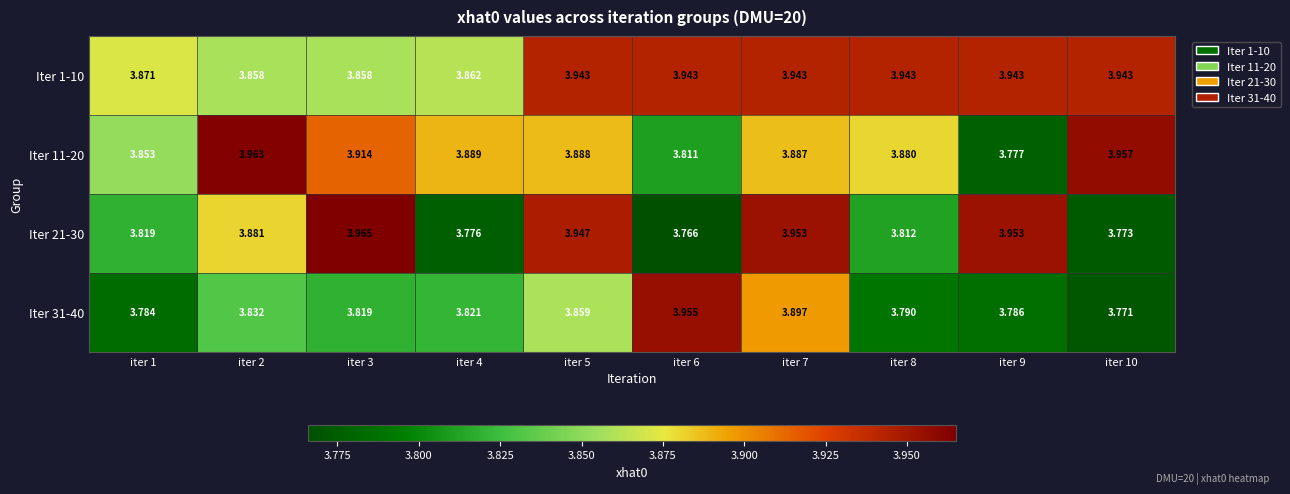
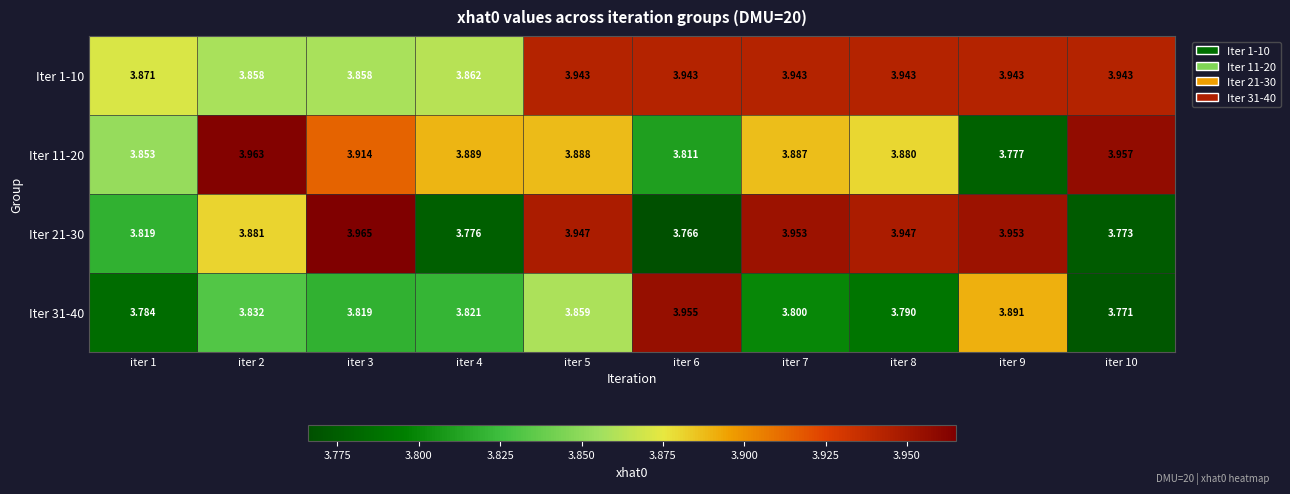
  {
    "Iter 1-10": {
      "iter 1": 3.871,
      "iter 2": 3.858,
      "iter 3": 3.858,
      "iter 4": 3.862,
      "iter 5": 3.943,
      "iter 6": 3.943,
      "iter 7": 3.943,
      "iter 8": 3.943,
      "iter 9": 3.943,
      "iter 10": 3.943
    },
    "Iter 11-20": {
      "iter 1": 3.853,
      "iter 2": 3.963,
      "iter 3": 3.914,
      "iter 4": 3.889,
      "iter 5": 3.888,
      "iter 6": 3.811,
      "iter 7": 3.887,
      "iter 8": 3.880,
      "iter 9": 3.777,
      "iter 10": 3.957
    },
    "Iter 21-30": {
      "iter 1": 3.819,
      "iter 2": 3.881,
      "iter 3": 3.965,
      "iter 4": 3.776,
      "iter 5": 3.947,
      "iter 6": 3.766,
      "iter 7": 3.953,
-     "iter 8": 3.812,
+     "iter 8": 3.947,
      "iter 9": 3.953,
      "iter 10": 3.773
    },
    "Iter 31-40": {
      "iter 1": 3.784,
      "iter 2": 3.832,
      "iter 3": 3.819,
      "iter 4": 3.821,
      "iter 5": 3.859,
      "iter 6": 3.955,
-     "iter 7": 3.897,
+     "iter 7": 3.800,
      "iter 8": 3.790,
-     "iter 9": 3.786,
+     "iter 9": 3.891,
      "iter 10": 3.771
    }
  }
